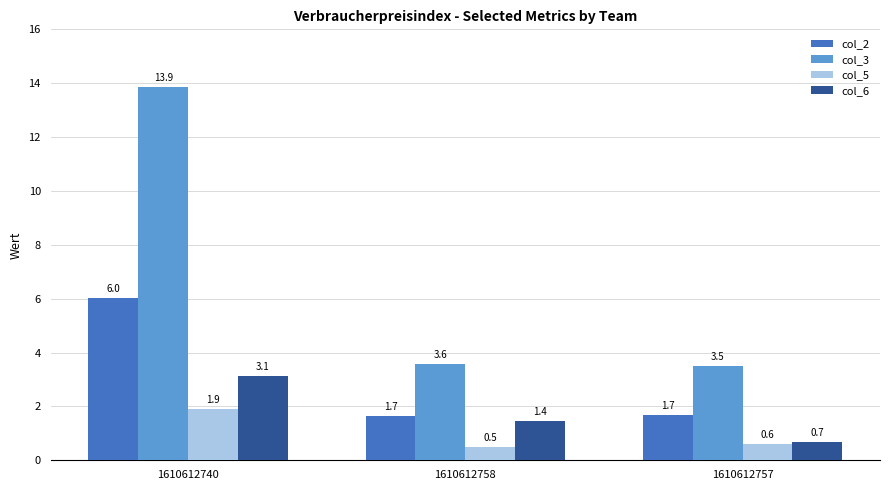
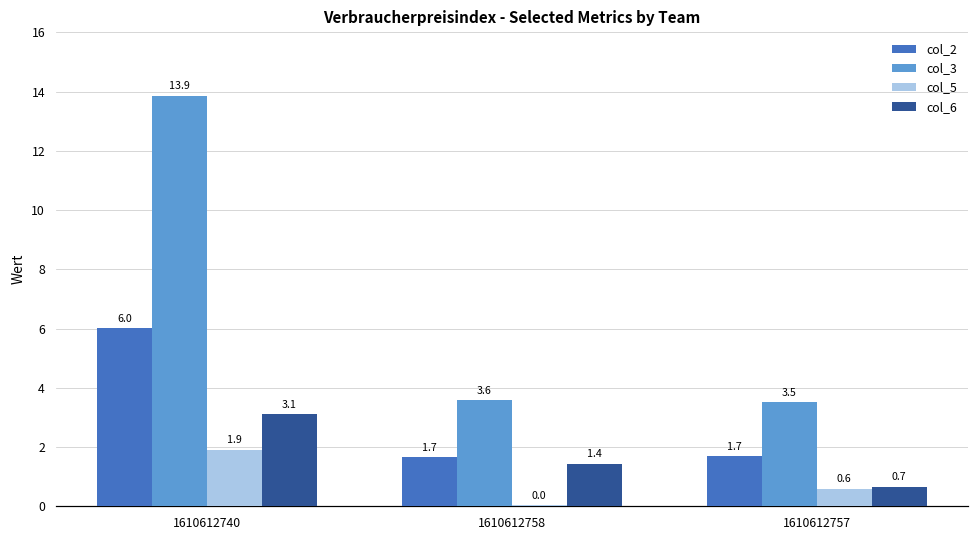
  {
    "col_5": {
      "1610612740": 1.9,
-     "1610612758": 0.5,
+     "1610612758": 0.0,
      "1610612757": 0.6
    }
  }
